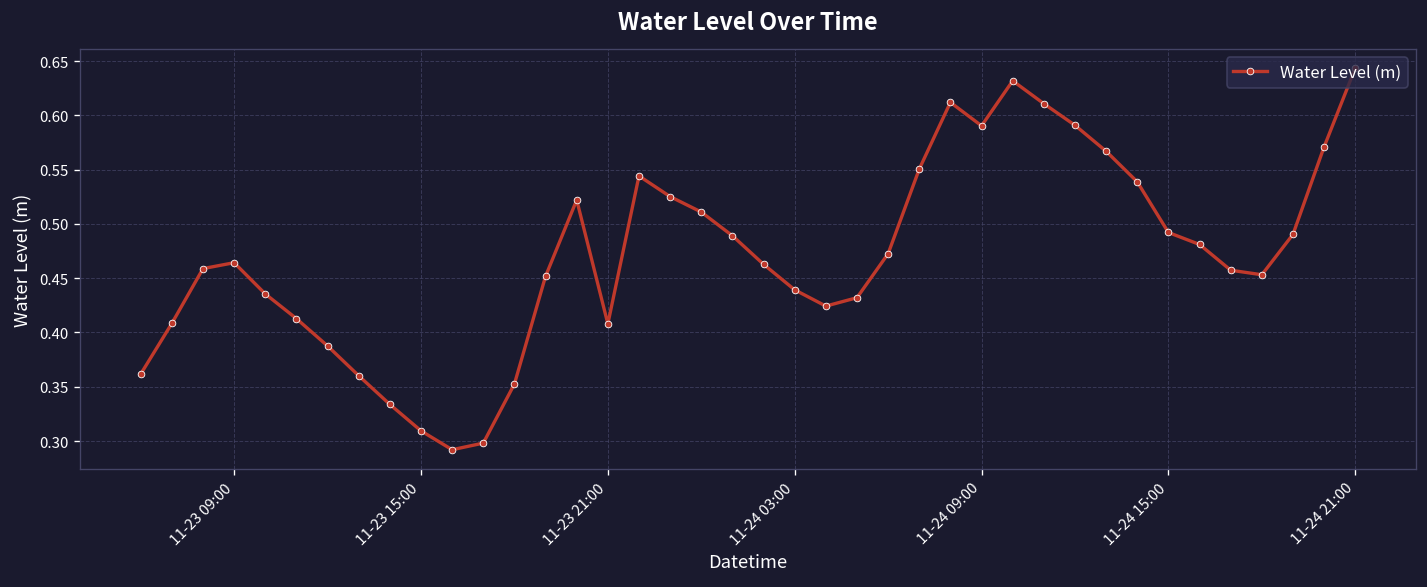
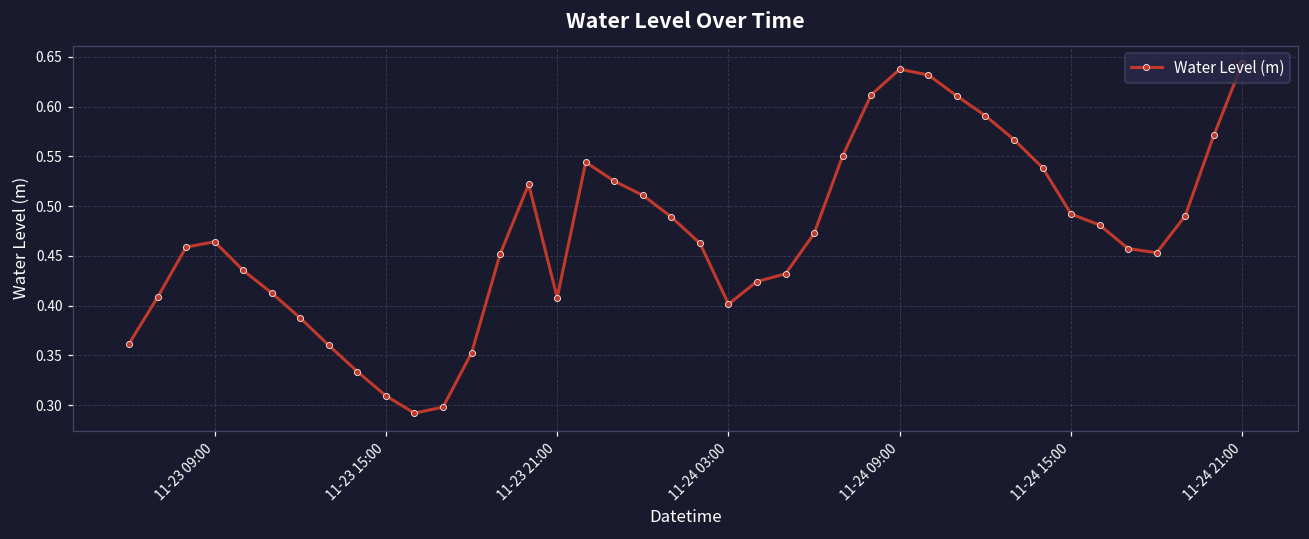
  {
    "11-23 09:00": 0.46,
    "11-23 15:00": 0.31,
    "11-23 21:00": 0.41,
-   "11-24 03:00": 0.44,
-   "11-24 09:00": 0.59,
+   "11-24 03:00": 0.40,
+   "11-24 09:00": 0.64,
    "11-24 15:00": 0.49
  }
